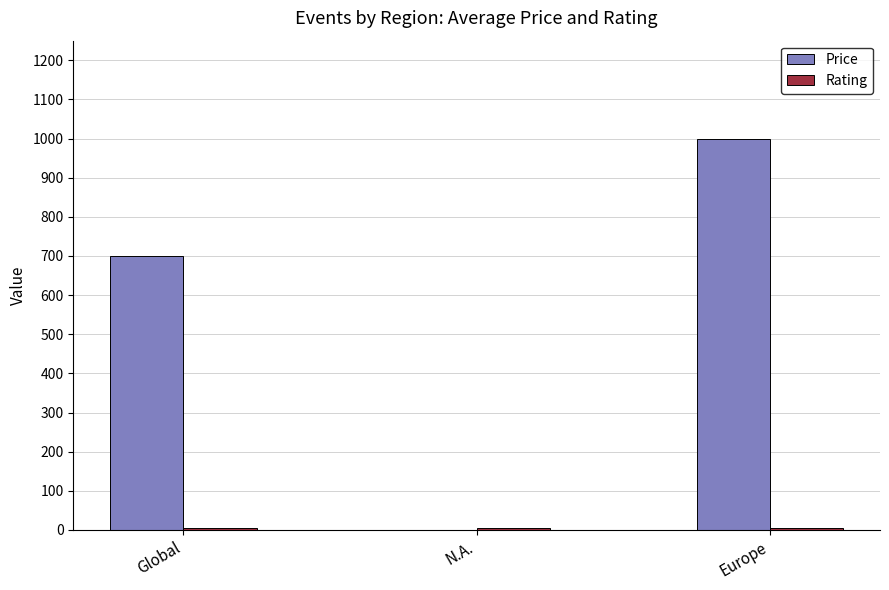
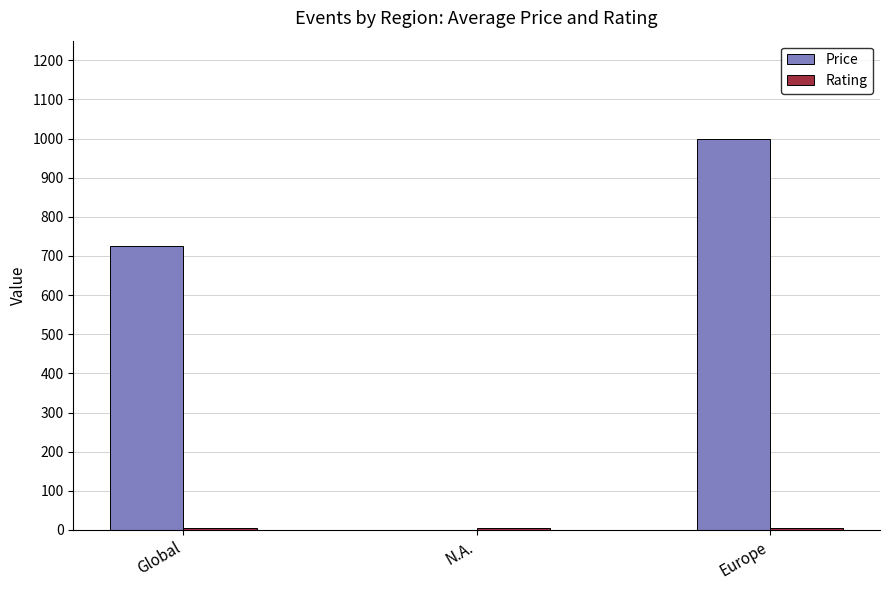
  {
    "Price": {
-     "Global": 700,
+     "Global": 730,
      "N.A.": 0,
      "Europe": 1000
    }
  }
